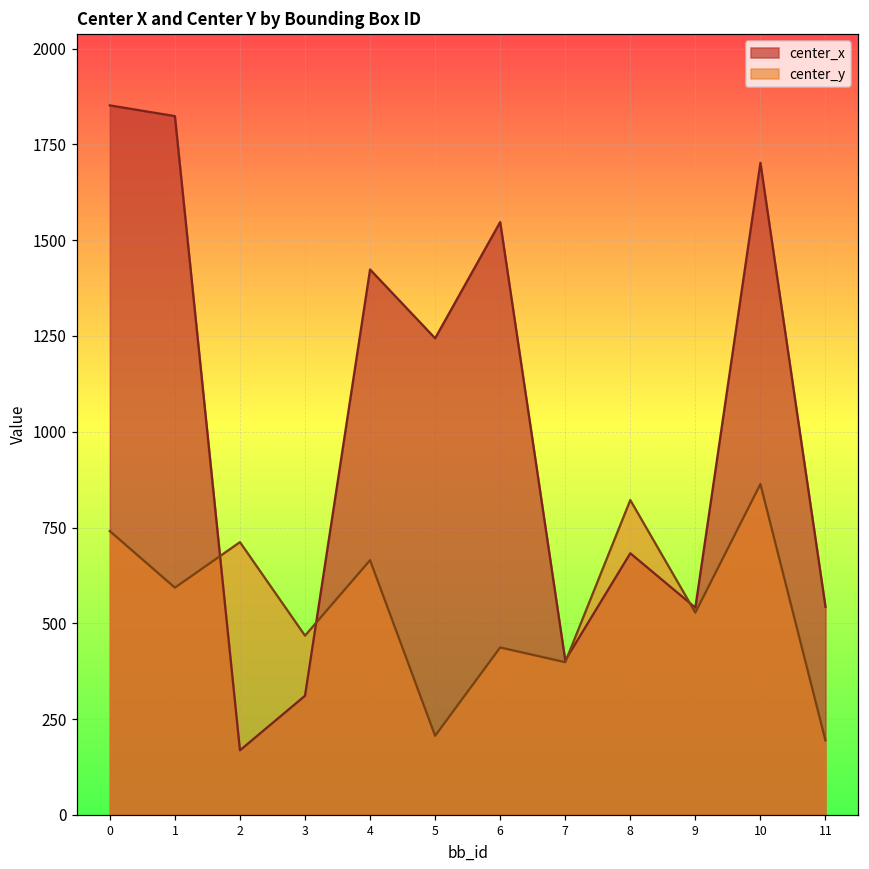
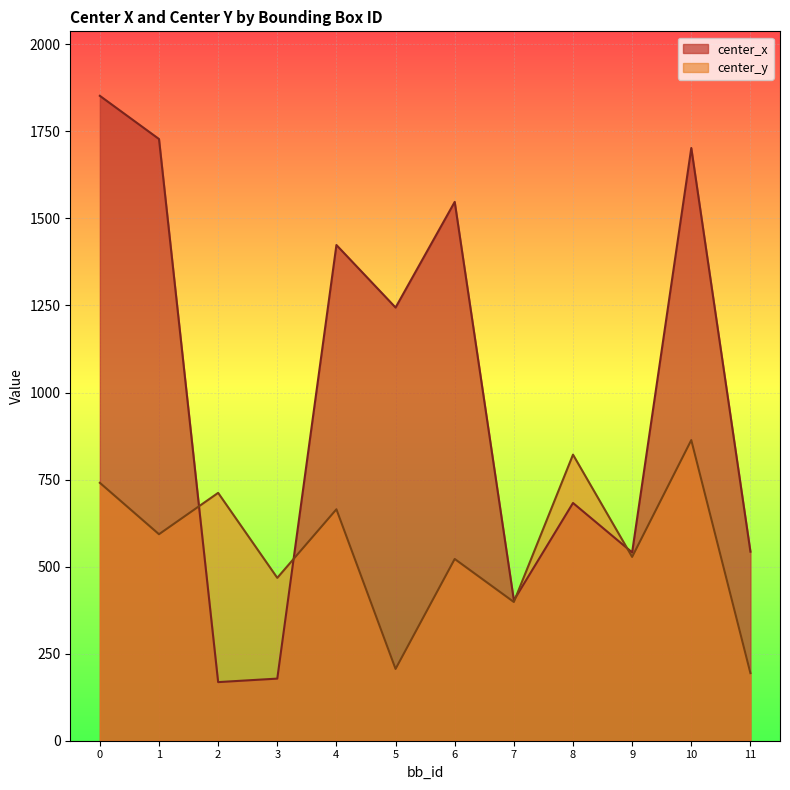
  {
    "center_x": {
      "0": 1850,
-     "1": 1820,
+     "1": 1730,
      "2": 170,
-     "3": 310,
+     "3": 180,
      "4": 1420,
      "5": 1240,
      "6": 1550,
      "8": 680,
      "9": 540,
      "10": 1700,
      "11": 540
    },
    "center_y": {
      "0": 740,
      "1": 590,
      "2": 710,
      "3": 470,
      "4": 660,
      "5": 210,
-     "6": 440,
+     "6": 520,
      "8": 820,
      "9": 530,
      "10": 860,
      "11": 190
    }
  }
